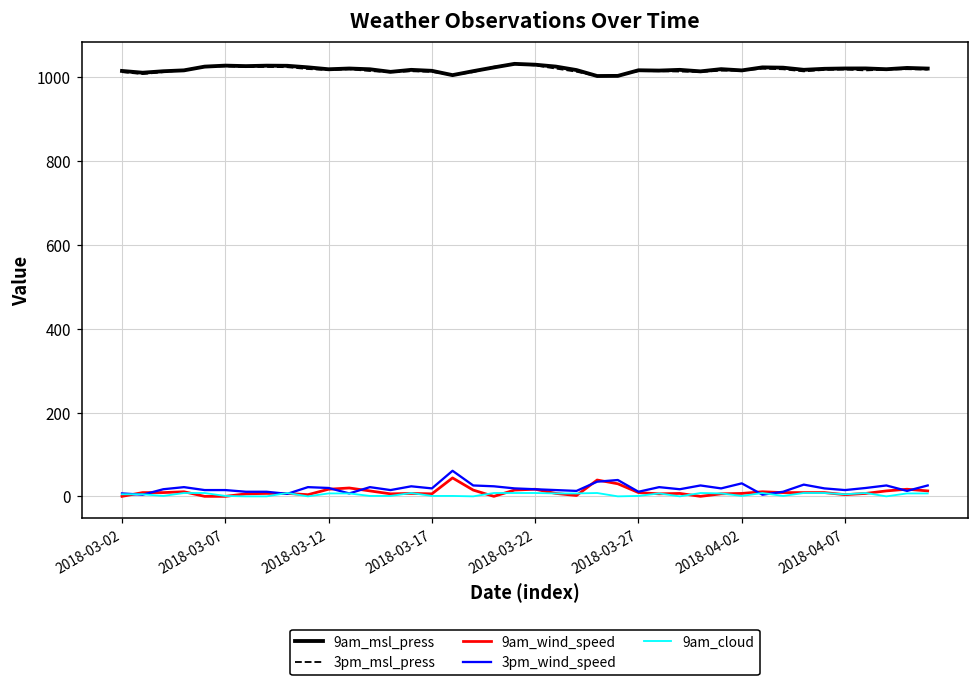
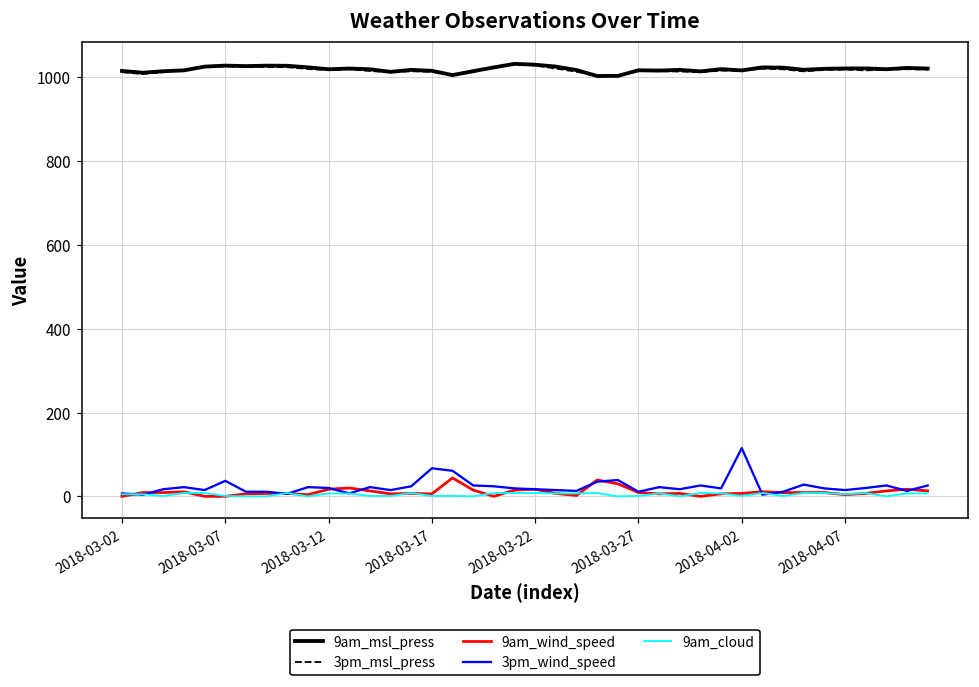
  {
    "3pm_wind_speed": {
-     "2018-03-07": 20,
-     "2018-03-17": 20,
-     "2018-04-02": 30,
+     "2018-03-07": 40,
+     "2018-03-17": 70,
+     "2018-04-02": 120,
      "2018-04-07": 20
    },
    "9am_cloud": {
      "2018-03-12": 10,
      "2018-03-22": 10,
      "2018-03-27": 0
    }
  }
